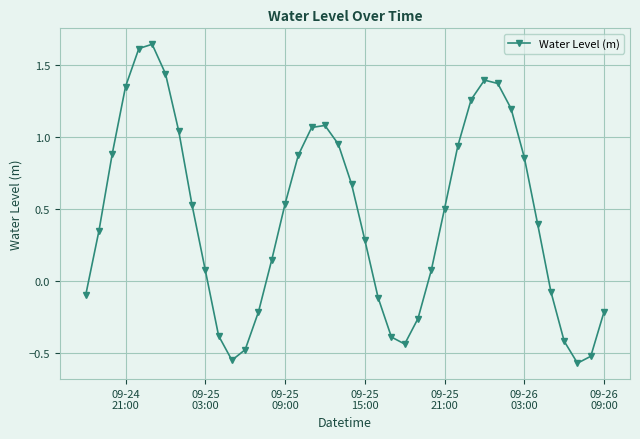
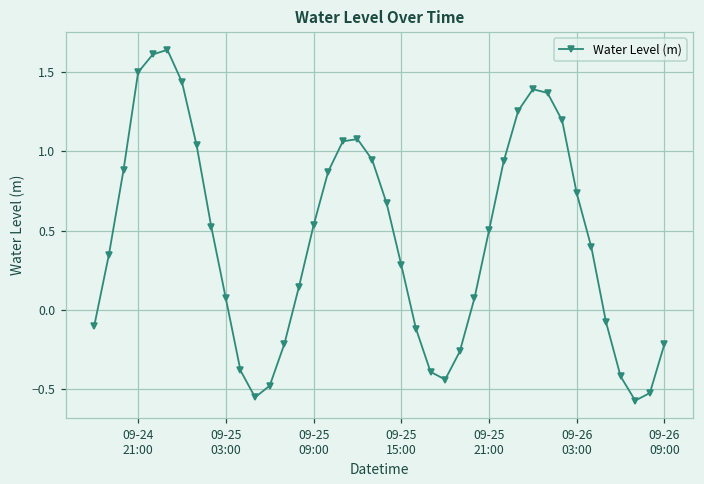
  {
-   "09-24 21:00": 1.35,
+   "09-24 21:00": 1.50,
    "09-25 03:00": 0.07,
    "09-25 09:00": 0.53,
    "09-25 15:00": 0.28,
    "09-25 21:00": 0.50,
-   "09-26 03:00": 0.85,
+   "09-26 03:00": 0.73,
    "09-26 09:00": -0.22
  }
